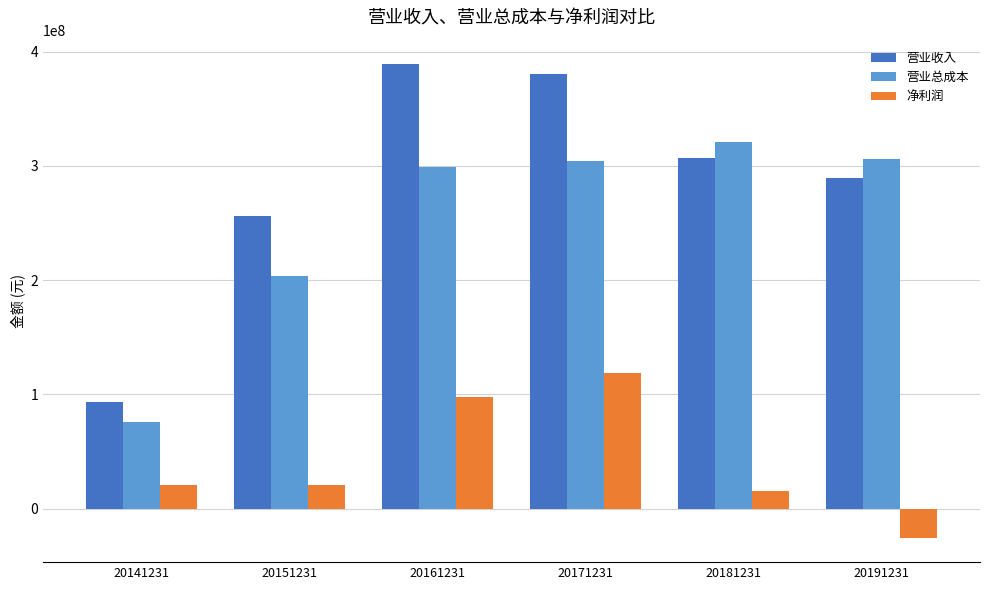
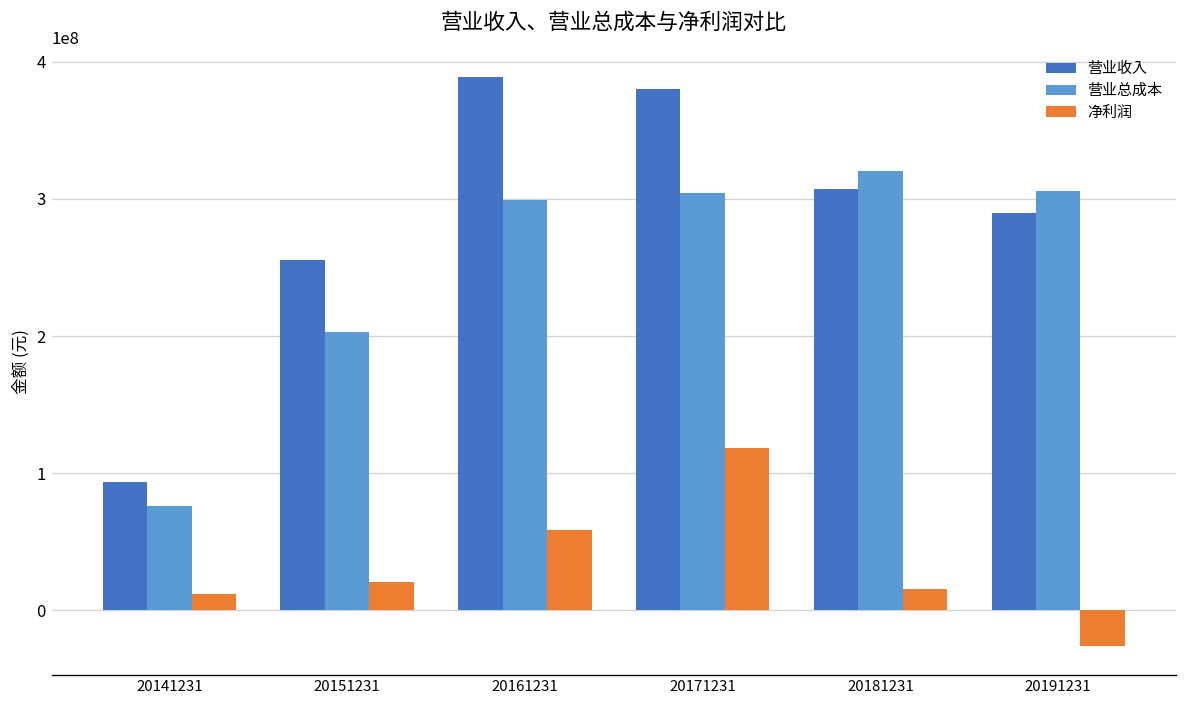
  {
    "净利润": {
-     "20141231": 21000000,
+     "20141231": 12000000,
      "20151231": 21000000,
-     "20161231": 98000000,
+     "20161231": 58000000,
      "20171231": 119000000,
      "20181231": 15000000,
      "20191231": -26000000
    }
  }
